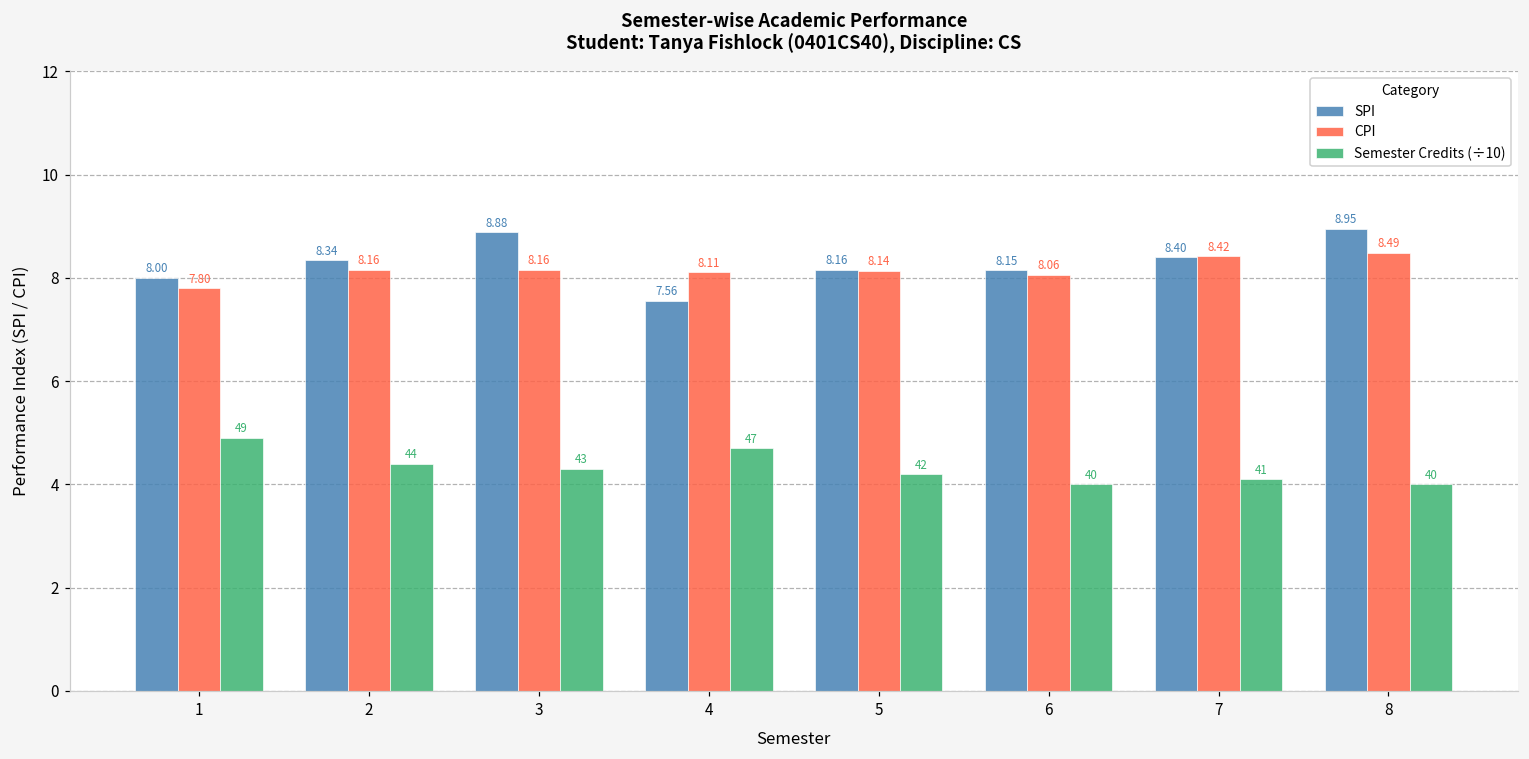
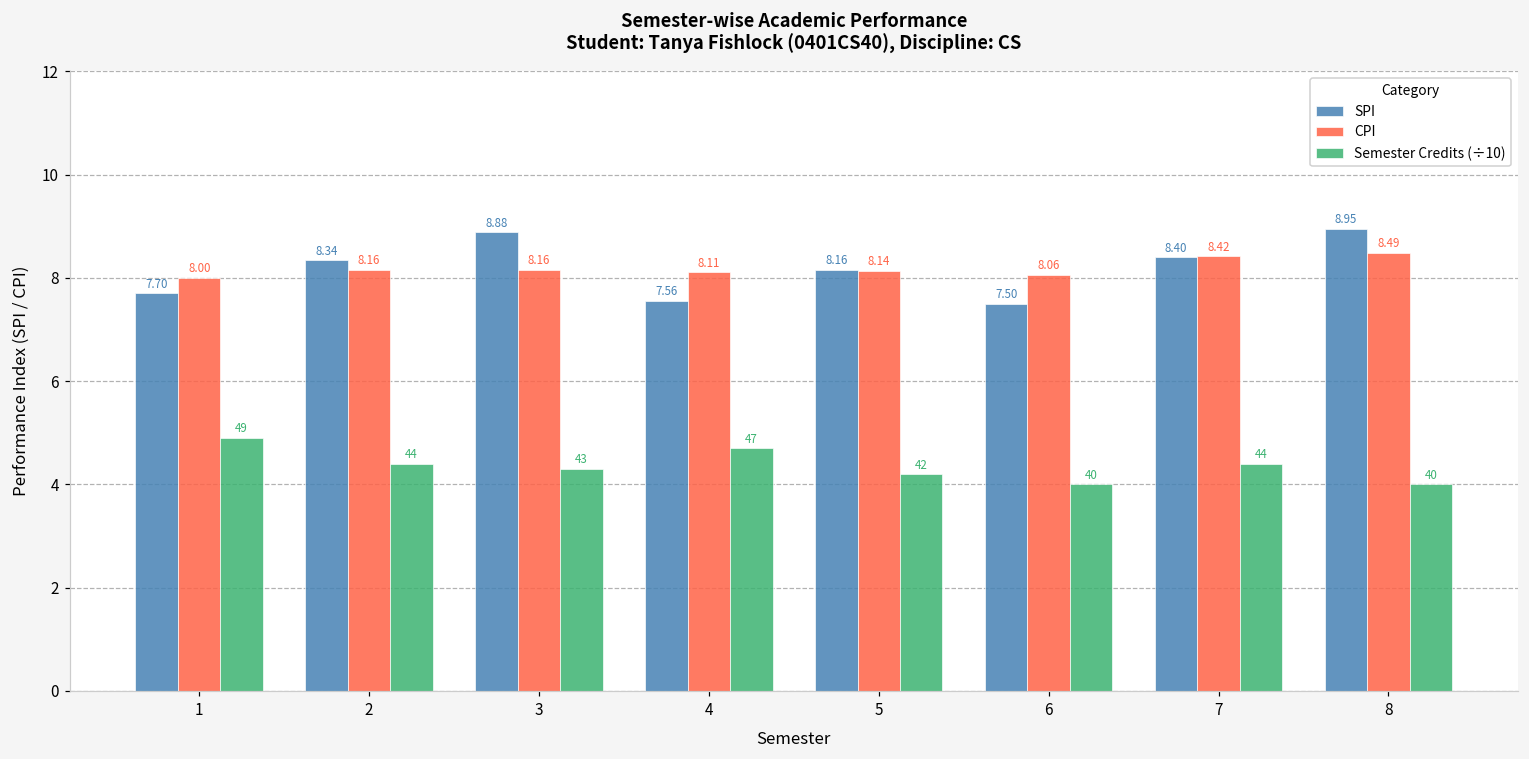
  {
    "SPI": {
-     "1": 8.00,
+     "1": 7.70,
      "2": 8.34,
      "3": 8.88,
      "4": 7.56,
      "5": 8.16,
-     "6": 8.15,
+     "6": 7.50,
      "7": 8.40,
      "8": 8.95
    },
    "CPI": {
-     "1": 7.80,
+     "1": 8.00,
      "2": 8.16,
      "3": 8.16,
      "4": 8.11,
      "5": 8.14,
      "6": 8.06,
      "7": 8.42,
      "8": 8.49
    },
    "Semester Credits (÷10)": {
-     "7": 41
+     "7": 44
    }
  }
